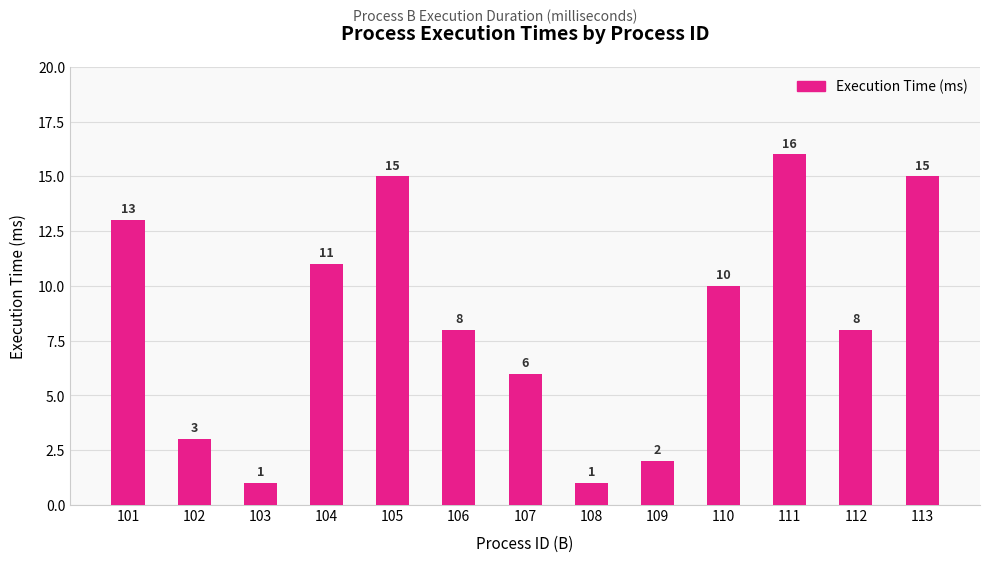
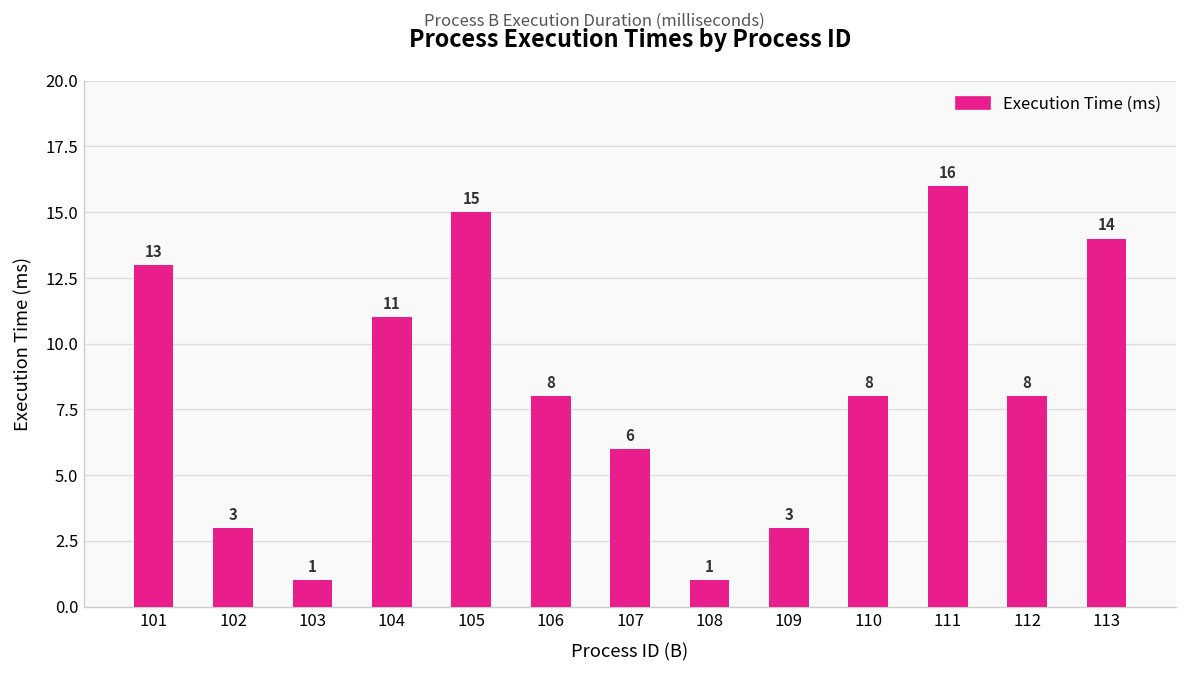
  {
    "101": 13,
    "102": 3,
    "103": 1,
    "104": 11,
    "105": 15,
    "106": 8,
    "107": 6,
    "108": 1,
-   "109": 2,
-   "110": 10,
+   "109": 3,
+   "110": 8,
    "111": 16,
    "112": 8,
-   "113": 15
+   "113": 14
  }
